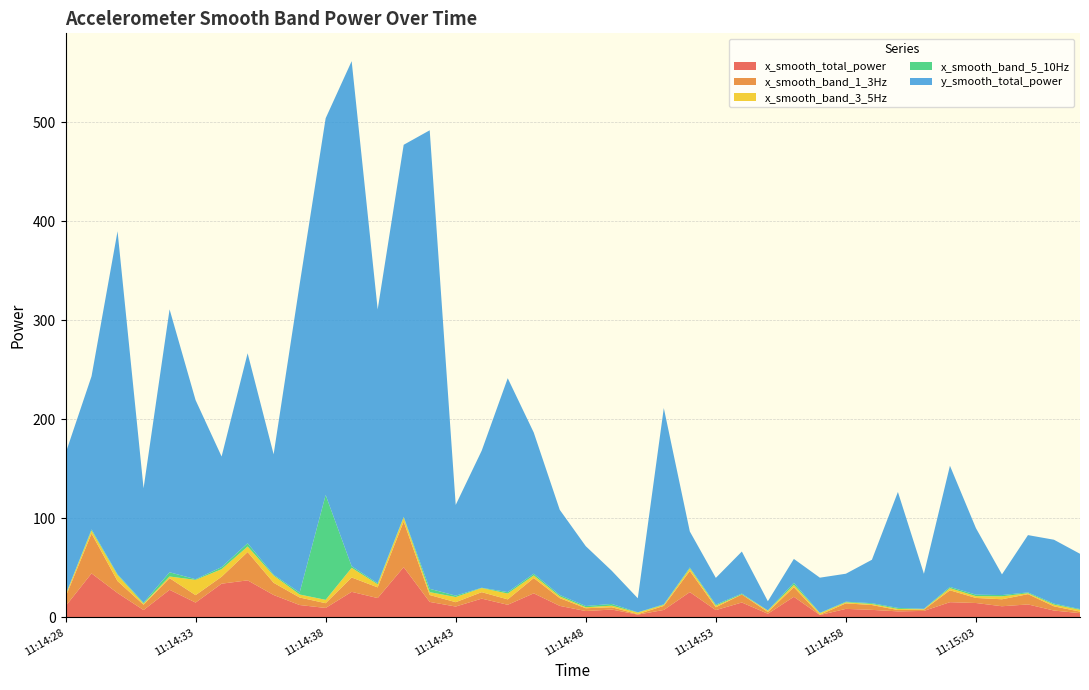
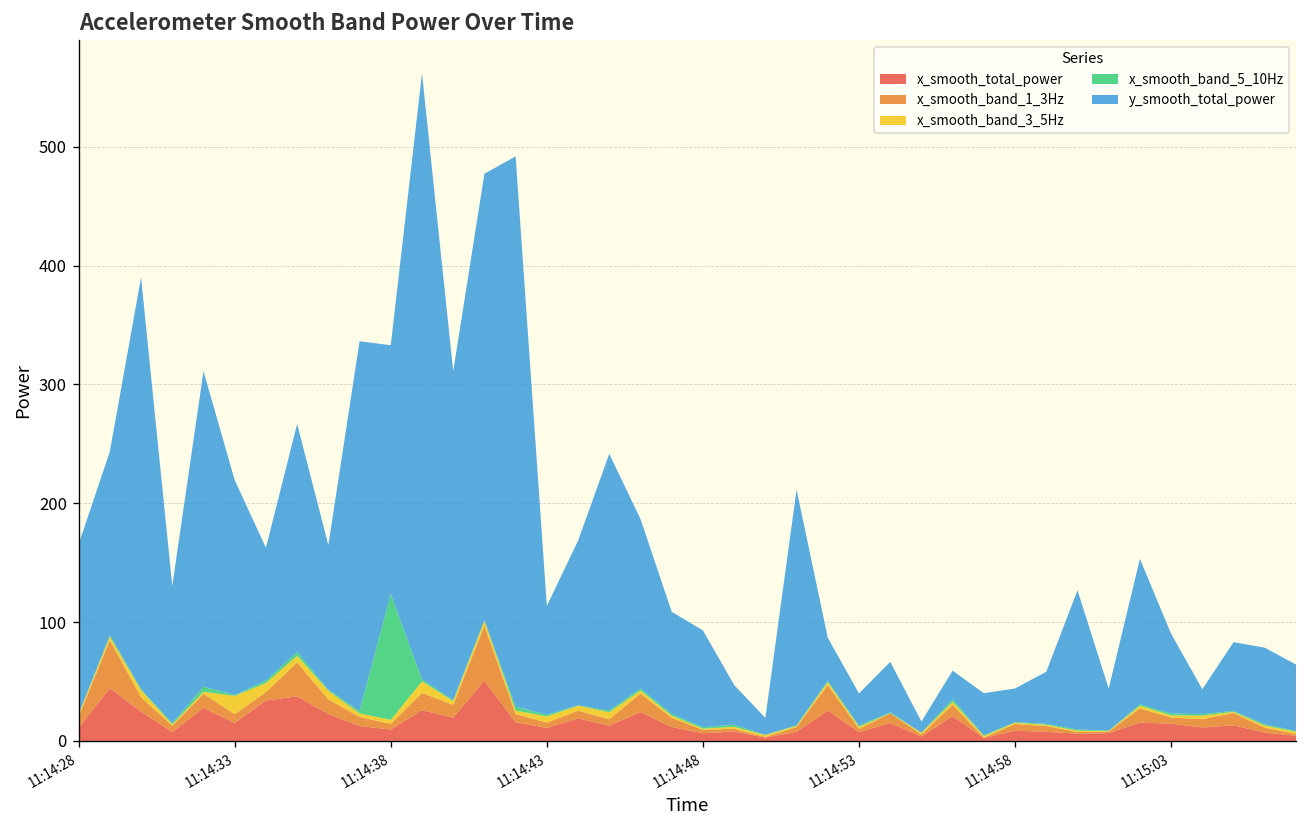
  {
    "x_smooth_band_3_5Hz": {
      "11:14:38": 0
    },
    "x_smooth_band_5_10Hz": {
      "11:14:38": 110
    },
    "y_smooth_total_power": {
      "11:14:28": 140,
      "11:14:33": 180,
-     "11:14:38": 380,
+     "11:14:38": 210,
      "11:14:43": 90,
-     "11:14:48": 60,
+     "11:14:48": 80,
      "11:14:53": 30,
      "11:14:58": 30,
      "11:15:03": 70
    }
  }
